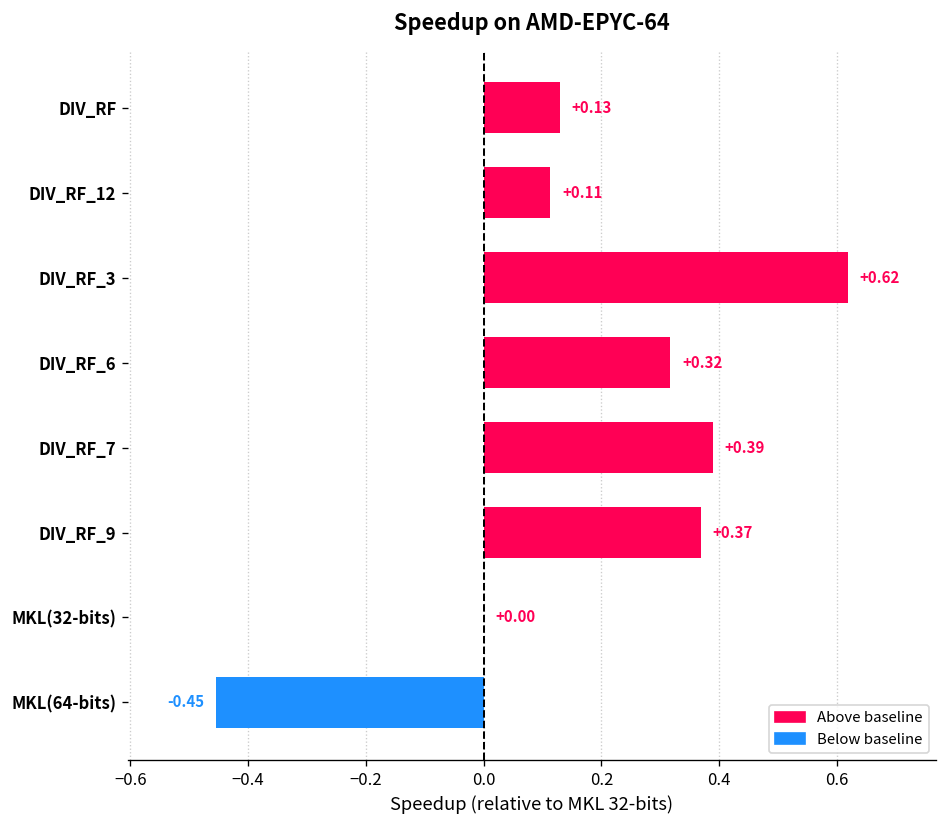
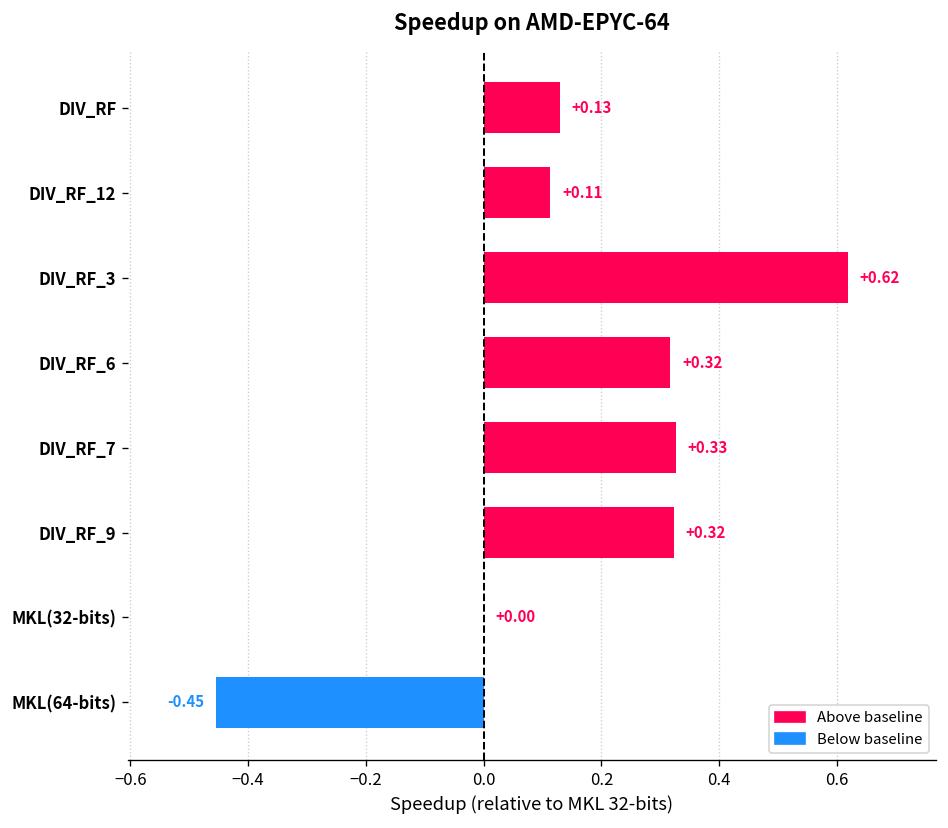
  {
    "DIV_RF": "+0.13",
    "DIV_RF_12": "+0.11",
    "DIV_RF_3": "+0.62",
    "DIV_RF_6": "+0.32",
-   "DIV_RF_7": "+0.39",
-   "DIV_RF_9": "+0.37",
+   "DIV_RF_7": "+0.33",
+   "DIV_RF_9": "+0.32",
    "MKL(32-bits)": "+0.00",
    "MKL(64-bits)": "-0.45"
  }
